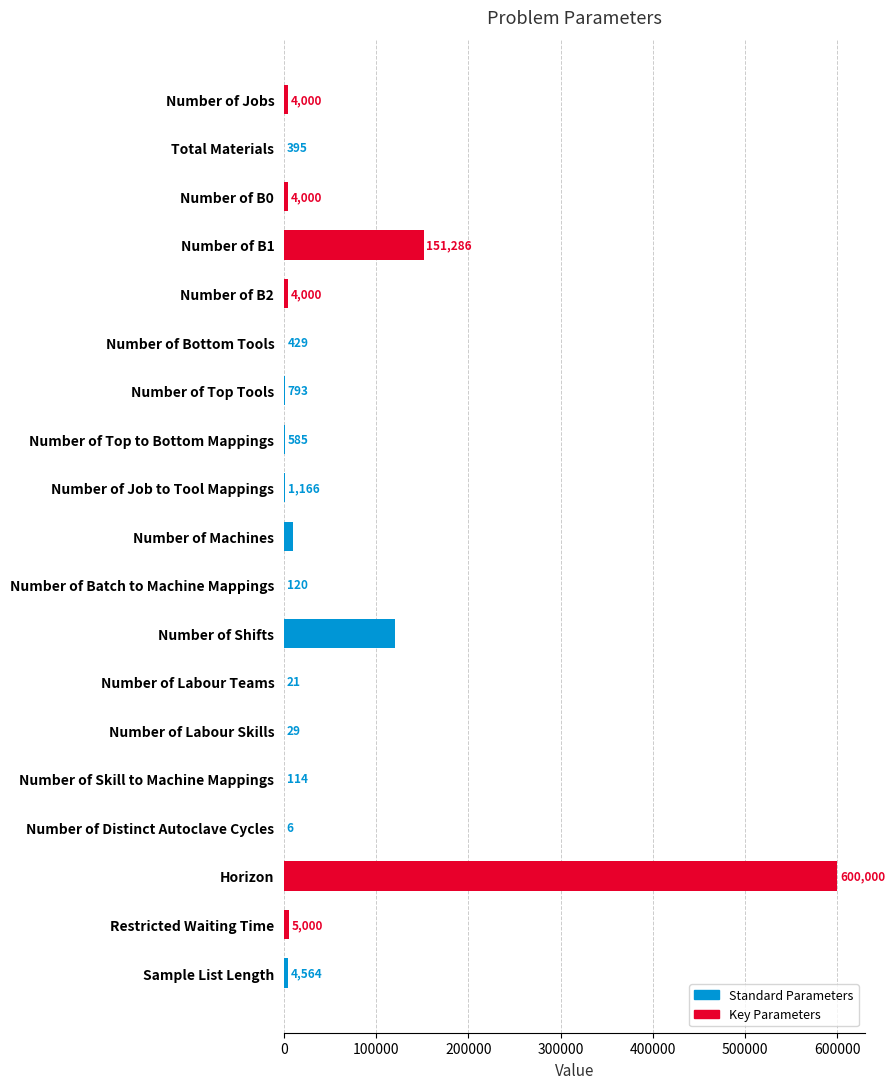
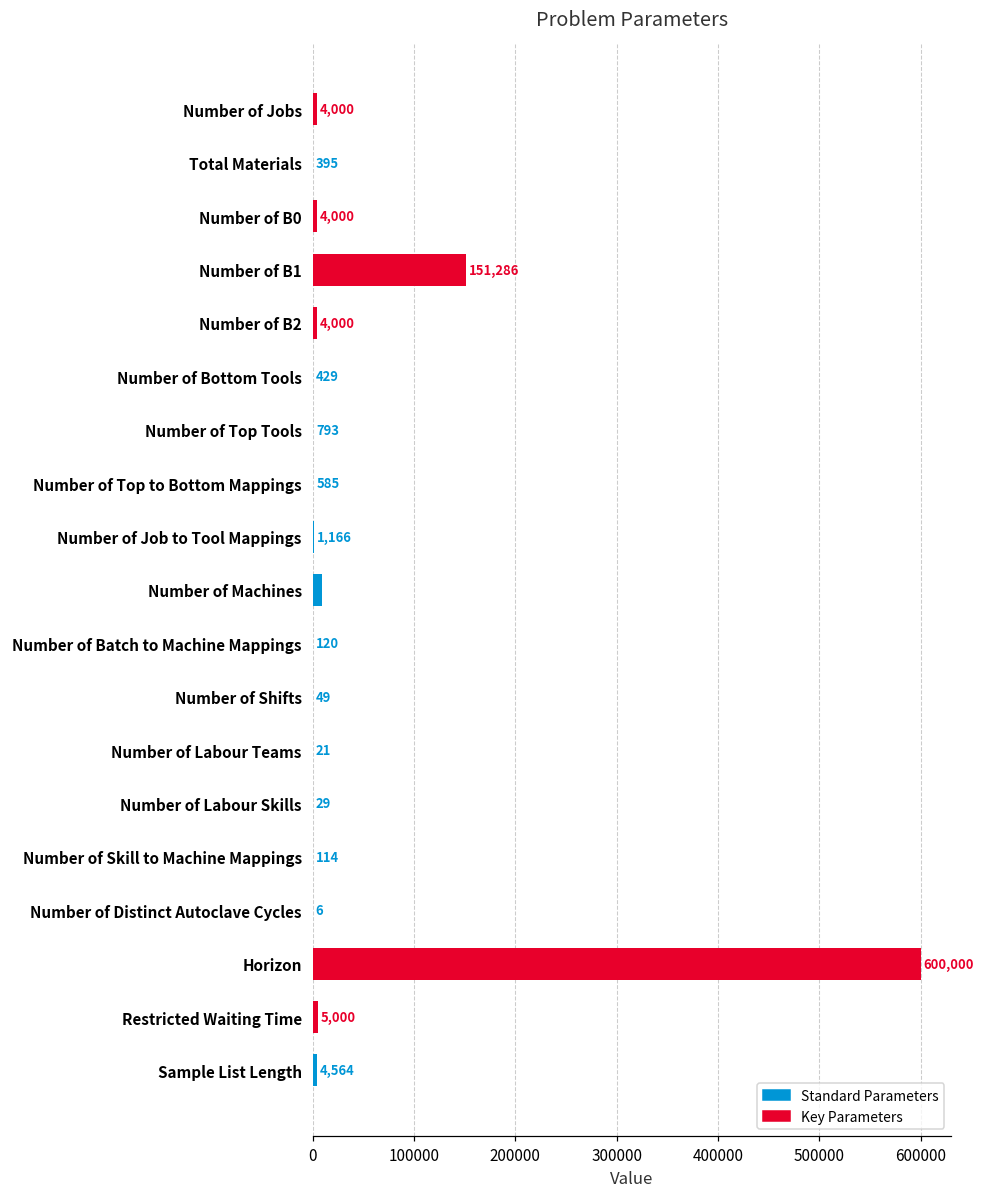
  {
    "Number of Machines": 10000,
-   "Number of Shifts": 120000
+   "Number of Shifts": 0
  }
